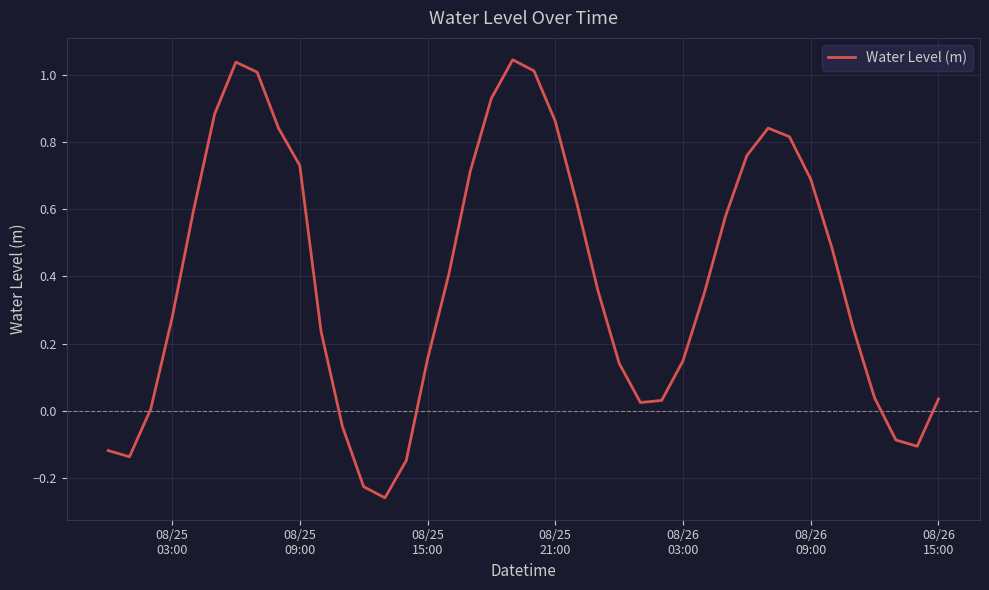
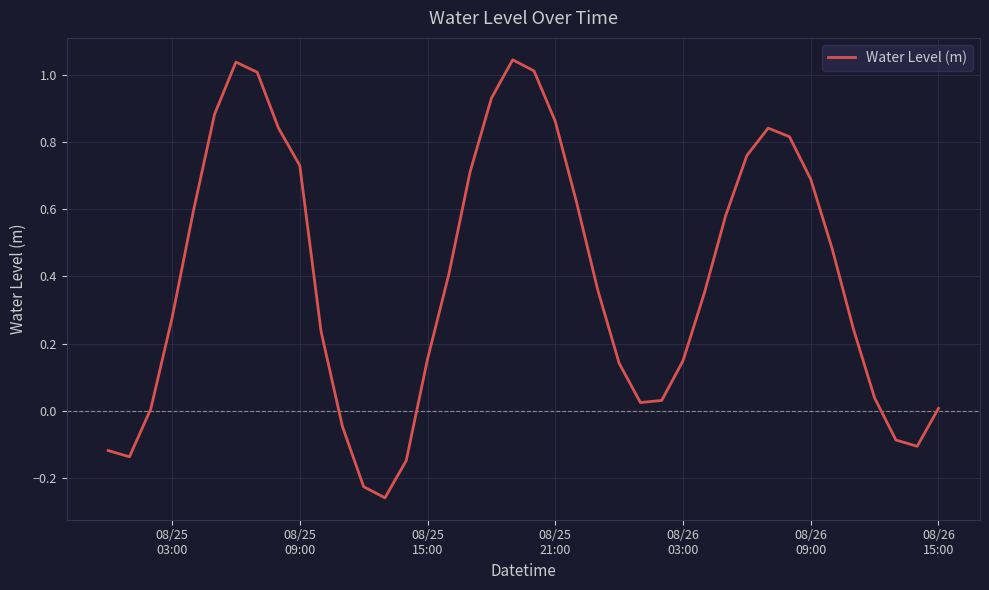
  {
    "08/25 03:00": 0.28,
    "08/25 09:00": 0.73,
    "08/25 15:00": 0.15,
    "08/25 21:00": 0.86,
    "08/26 03:00": 0.15,
    "08/26 09:00": 0.69,
-   "08/26 15:00": 0.04
+   "08/26 15:00": 0.01
  }
